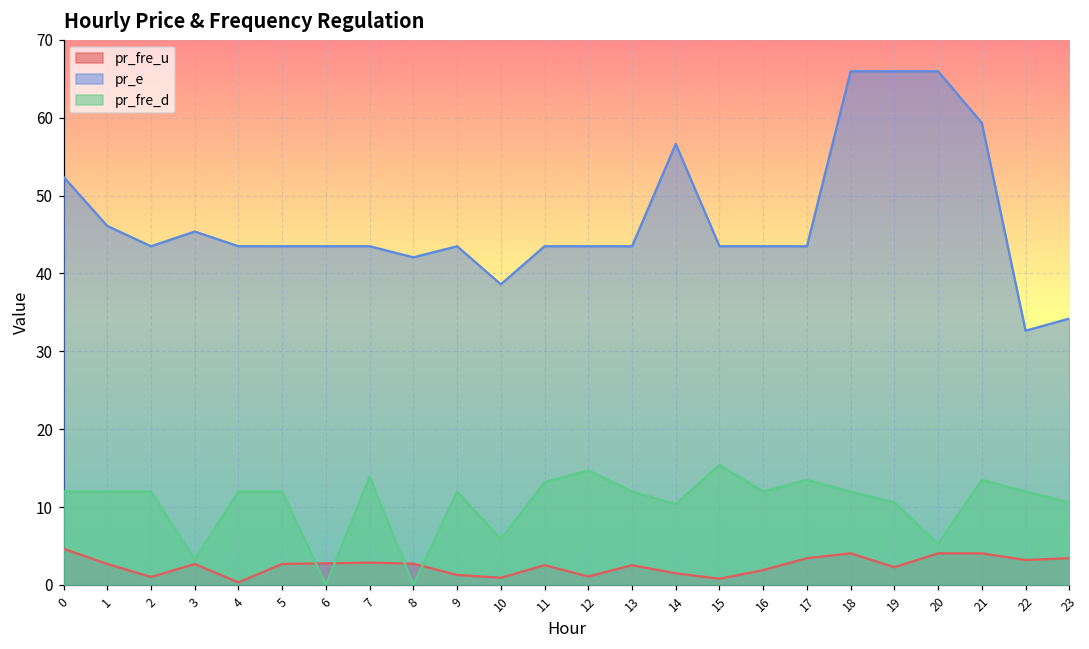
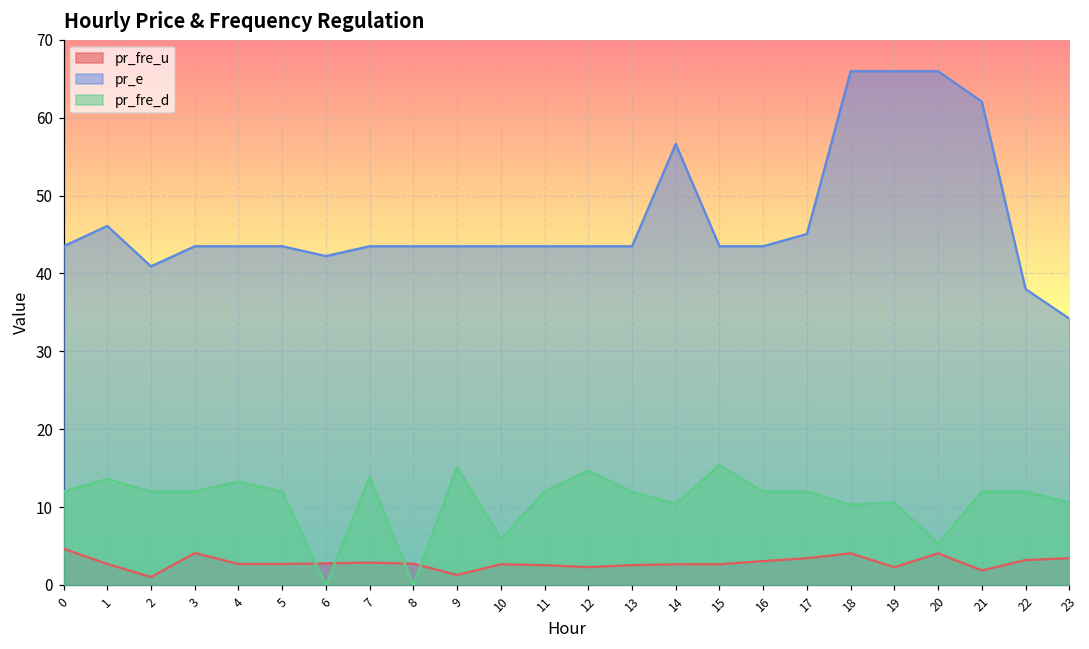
  {
    "pr_fre_u": {
      "0": 5,
      "1": 3,
      "2": 1,
-     "3": 3,
-     "4": 0,
+     "3": 4,
+     "4": 3,
      "5": 3,
      "6": 3,
      "7": 3,
      "8": 3,
      "9": 1,
-     "10": 1,
+     "10": 3,
      "11": 3,
-     "12": 1,
+     "12": 2,
      "13": 3,
-     "14": 2,
-     "15": 1,
-     "16": 2,
+     "14": 3,
+     "15": 3,
+     "16": 3,
      "17": 3,
      "18": 4,
      "19": 2,
      "20": 4,
-     "21": 4,
+     "21": 2,
      "22": 3,
      "23": 3
    },
    "pr_e": {
-     "0": 52,
+     "0": 43,
      "1": 46,
-     "2": 43,
-     "3": 45,
+     "2": 41,
+     "3": 43,
      "4": 43,
      "5": 43,
-     "6": 43,
+     "6": 42,
      "7": 43,
-     "8": 42,
+     "8": 43,
      "9": 43,
-     "10": 39,
+     "10": 43,
      "11": 43,
      "12": 43,
      "13": 43,
      "14": 57,
      "15": 43,
      "16": 43,
-     "17": 43,
+     "17": 45,
      "18": 66,
      "19": 66,
      "20": 66,
-     "21": 59,
-     "22": 33,
+     "21": 62,
+     "22": 38,
      "23": 34
    },
    "pr_fre_d": {
      "0": 12,
-     "1": 12,
+     "1": 14,
      "2": 12,
-     "3": 3,
-     "4": 12,
+     "3": 12,
+     "4": 13,
      "5": 12,
      "6": 0,
      "7": 14,
      "8": 0,
-     "9": 12,
+     "9": 15,
      "10": 6,
-     "11": 13,
+     "11": 12,
      "12": 15,
      "13": 12,
      "14": 10,
      "15": 15,
      "16": 12,
-     "17": 14,
-     "18": 12,
+     "17": 12,
+     "18": 10,
      "19": 11,
      "20": 5,
-     "21": 14,
+     "21": 12,
      "22": 12,
      "23": 11
    }
  }
